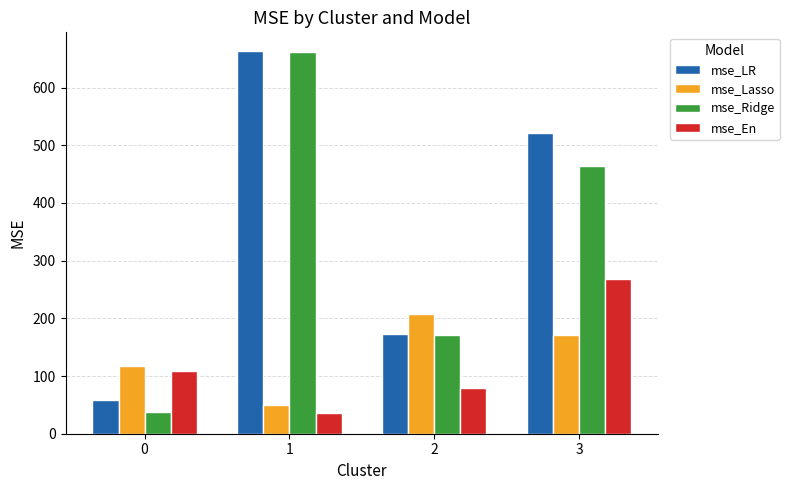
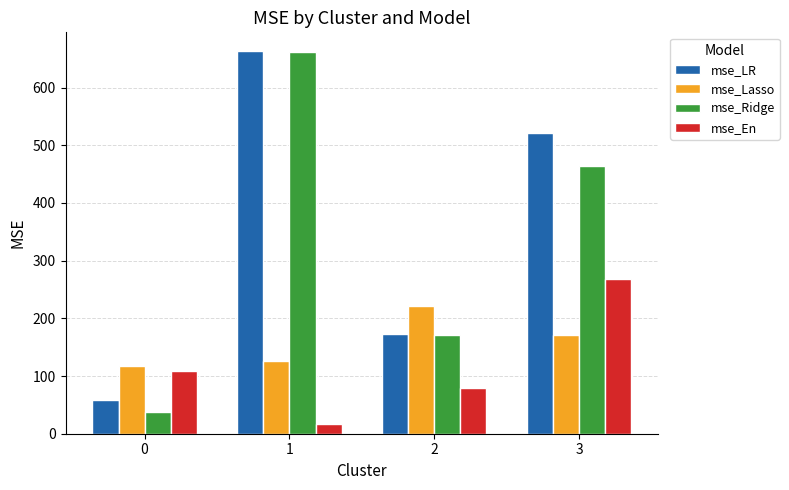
  {
    "mse_LR": {
      "0": 60,
      "1": 660,
      "2": 170,
      "3": 520
    },
    "mse_Lasso": {
      "0": 120,
-     "1": 50,
-     "2": 210,
+     "1": 130,
+     "2": 220,
      "3": 170
    },
    "mse_Ridge": {
      "0": 40,
      "1": 660,
      "2": 170,
      "3": 460
    },
    "mse_En": {
      "0": 110,
-     "1": 40,
+     "1": 20,
      "2": 80,
      "3": 270
    }
  }
